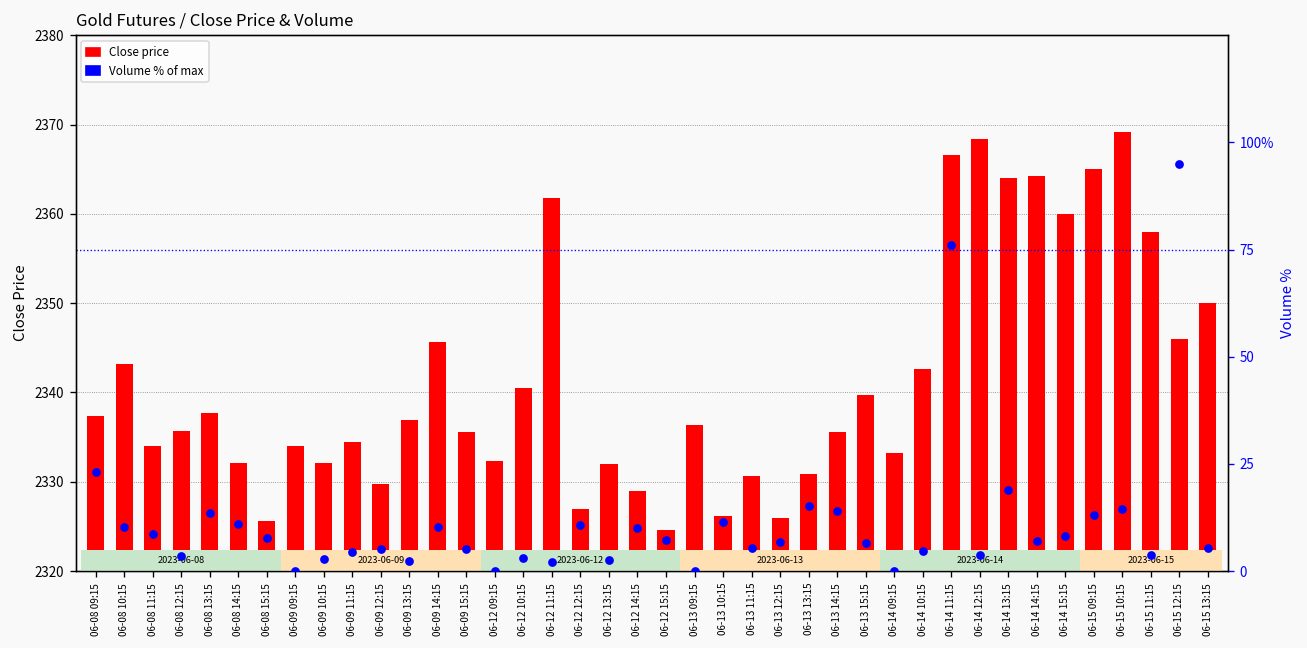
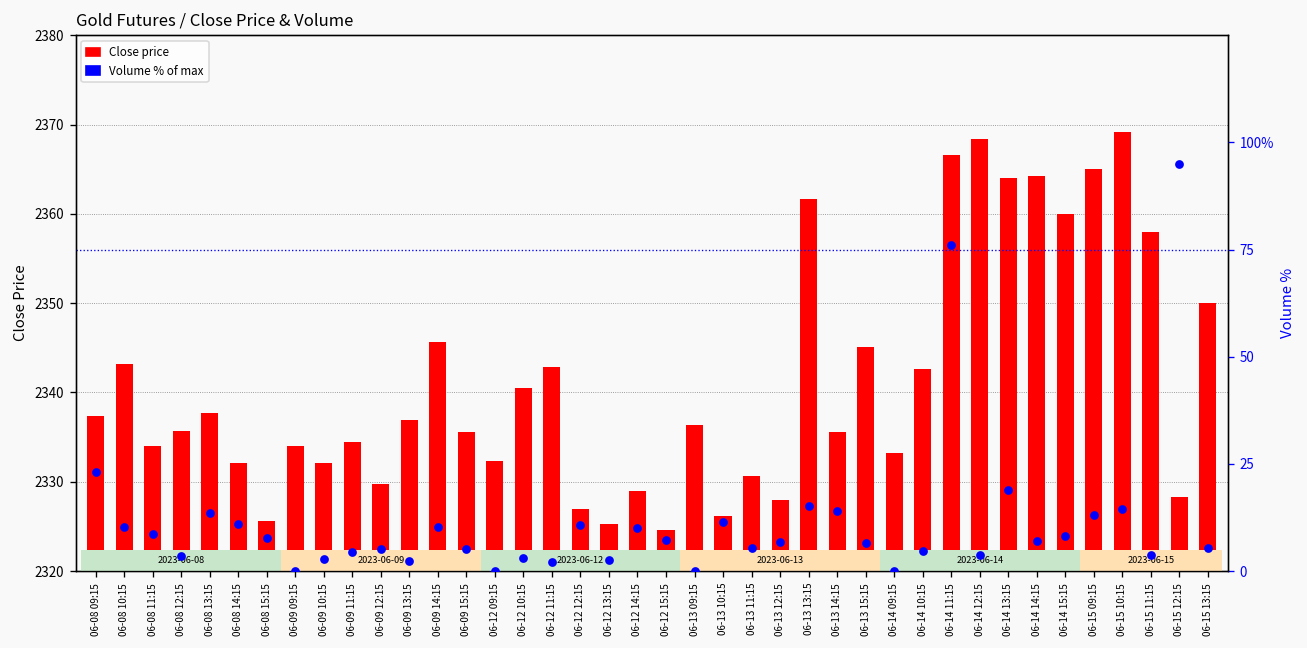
  {
    "Close price": {
      "06-08 09:15": 2337,
      "06-08 10:15": 2343,
      "06-08 11:15": 2334,
      "06-08 13:15": 2338,
      "06-08 14:15": 2332,
      "06-08 15:15": 2326,
      "06-09 09:15": 2334,
      "06-09 10:15": 2332,
      "06-09 11:15": 2335,
      "06-09 13:15": 2337,
      "06-09 14:15": 2346,
      "06-09 15:15": 2336,
      "06-12 09:15": 2332,
      "06-12 10:15": 2341,
-     "06-12 11:15": 2362,
-     "06-12 13:15": 2332,
+     "06-12 11:15": 2343,
+     "06-12 13:15": 2325,
      "06-12 14:15": 2329,
      "06-12 15:15": 2325,
      "06-13 09:15": 2336,
      "06-13 10:15": 2326,
      "06-13 11:15": 2331,
-     "06-13 12:15": 2326,
-     "06-13 13:15": 2331,
+     "06-13 12:15": 2328,
+     "06-13 13:15": 2362,
      "06-13 14:15": 2336,
-     "06-13 15:15": 2340,
+     "06-13 15:15": 2345,
      "06-14 09:15": 2333,
      "06-14 10:15": 2343,
      "06-14 11:15": 2367,
      "06-14 12:15": 2368,
      "06-14 13:15": 2364,
      "06-14 14:15": 2364,
      "06-14 15:15": 2360,
      "06-15 09:15": 2365,
      "06-15 10:15": 2369,
      "06-15 11:15": 2358,
-     "06-15 12:15": 2346,
+     "06-15 12:15": 2328,
      "06-15 13:15": 2350
    }
  }
